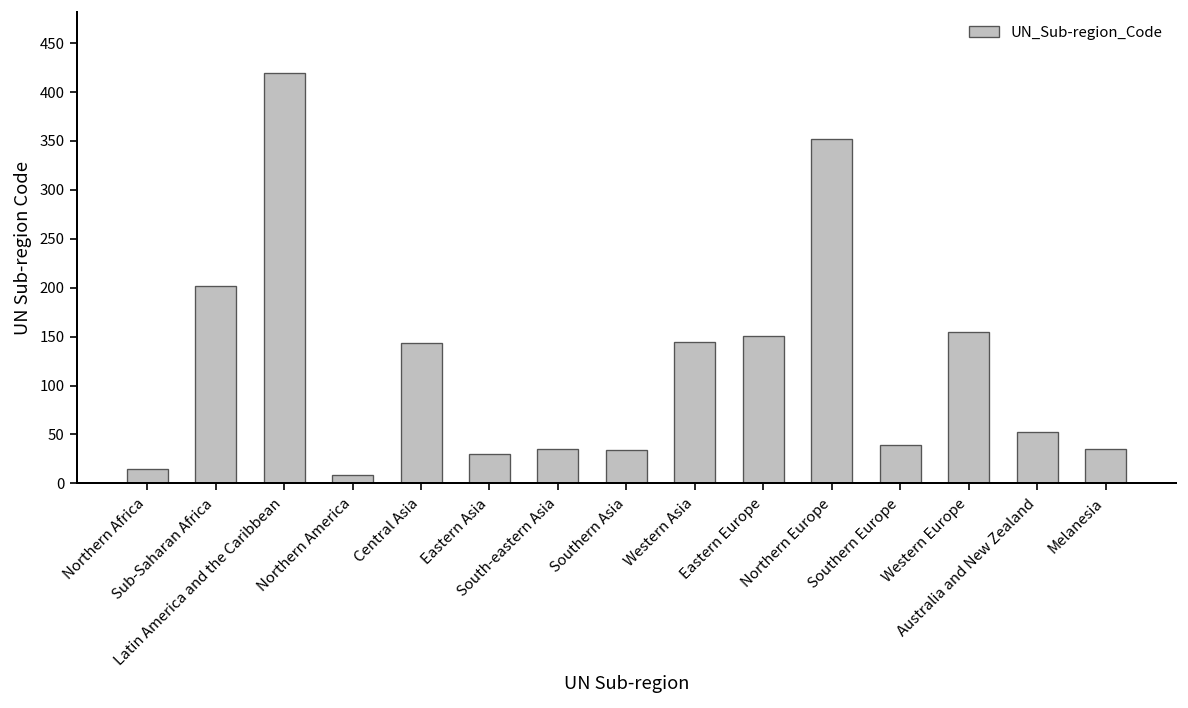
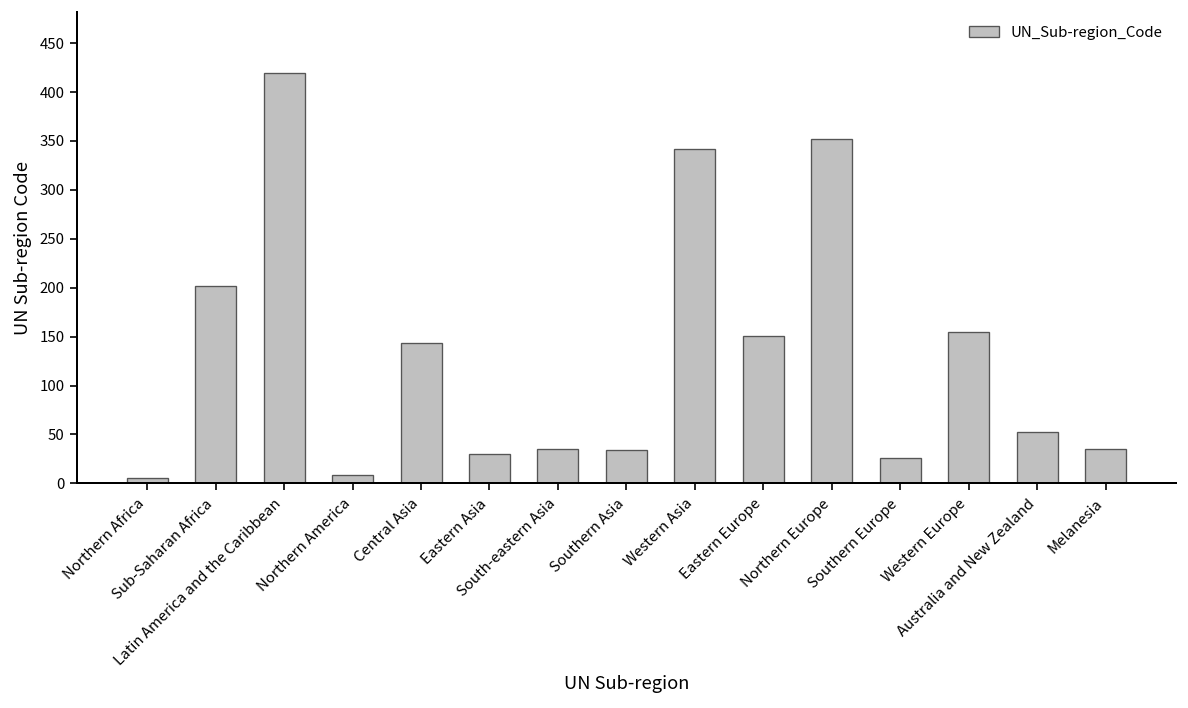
  {
-   "Northern Africa": 20,
+   "Northern Africa": 10,
    "Sub-Saharan Africa": 200,
    "Latin America and the Caribbean": 420,
    "Northern America": 10,
    "Central Asia": 140,
    "Eastern Asia": 30,
    "South-eastern Asia": 40,
    "Southern Asia": 30,
-   "Western Asia": 150,
+   "Western Asia": 340,
    "Eastern Europe": 150,
    "Northern Europe": 350,
-   "Southern Europe": 40,
+   "Southern Europe": 30,
    "Western Europe": 160,
    "Australia and New Zealand": 50,
    "Melanesia": 40
  }
